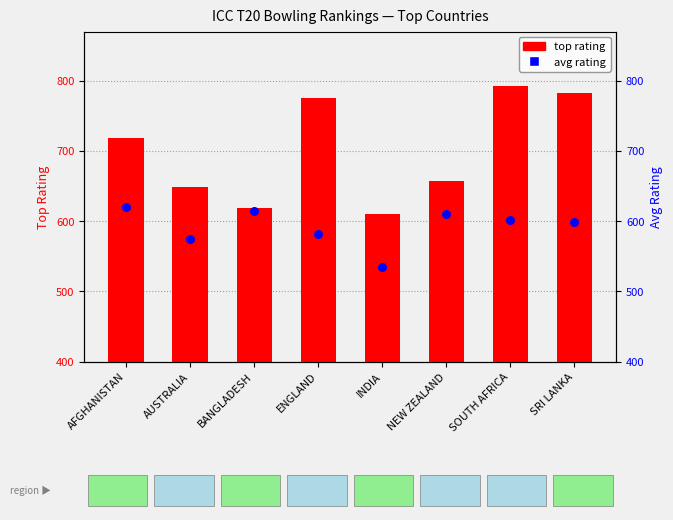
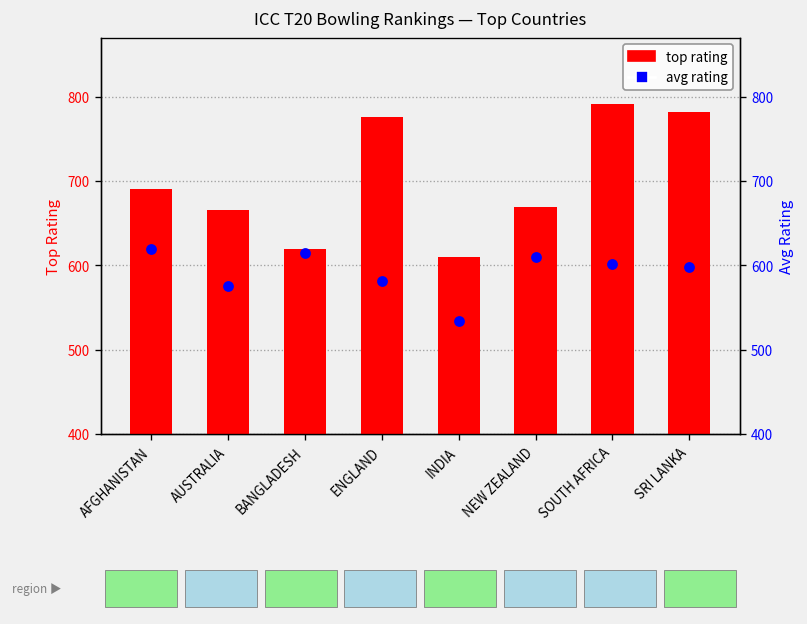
  {
    "top rating": {
-     "AFGHANISTAN": 720,
-     "AUSTRALIA": 650,
+     "AFGHANISTAN": 690,
+     "AUSTRALIA": 670,
      "BANGLADESH": 620,
      "ENGLAND": 780,
      "INDIA": 610,
-     "NEW ZEALAND": 660,
+     "NEW ZEALAND": 670,
      "SOUTH AFRICA": 790,
      "SRI LANKA": 780
    }
  }
